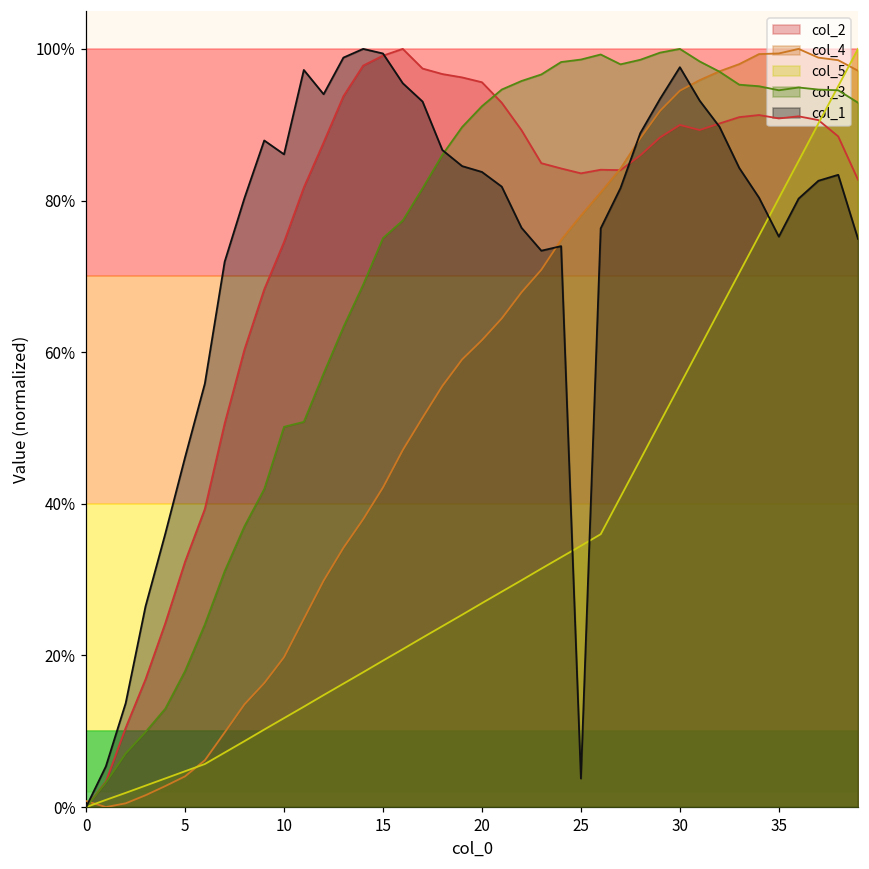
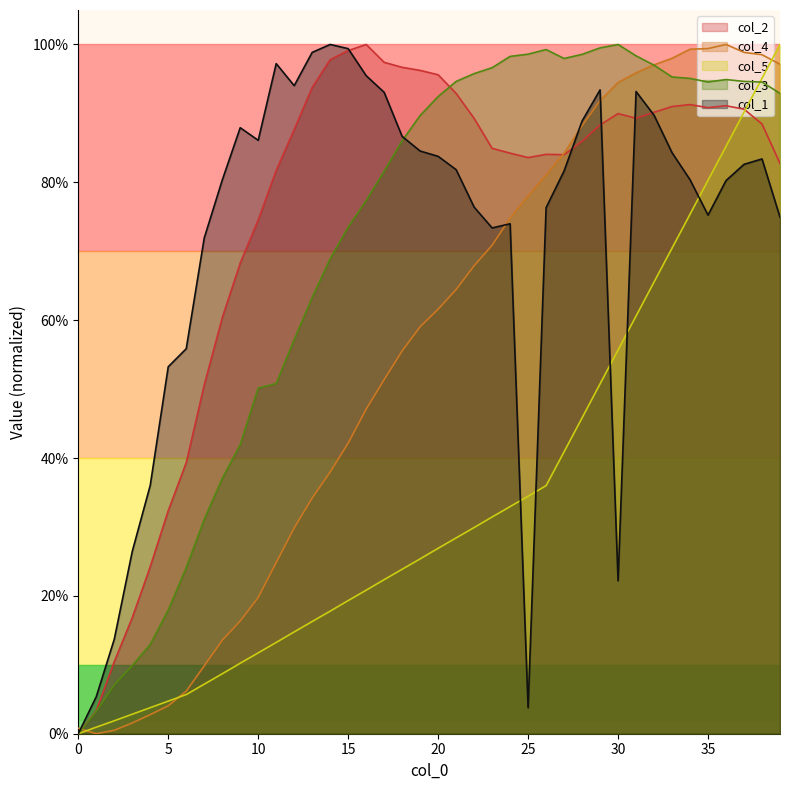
  {
    "col_3": {
      "5": "18%",
      "10": "50%",
-     "15": "75%",
+     "15": "74%",
      "20": "92%",
      "25": "99%",
      "30": "100%"
    },
    "col_1": {
-     "5": "46%",
+     "5": "53%",
      "10": "86%",
      "20": "84%",
      "25": "4%",
-     "30": "98%",
+     "30": "22%",
      "35": "75%"
    }
  }
